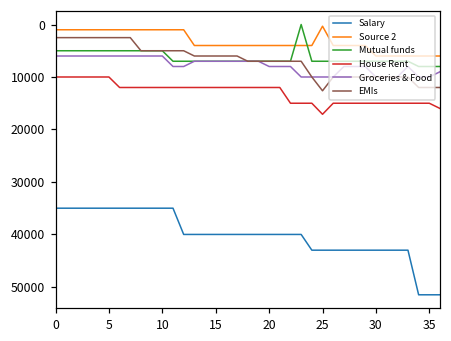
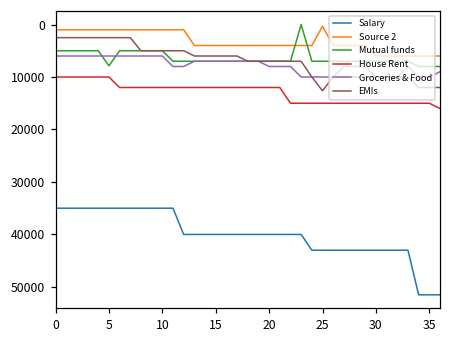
  {
    "Salary": {
      "0": 35000,
      "5": 35000,
      "10": 35000,
      "15": 40000,
      "20": 40000,
      "25": 43000,
      "30": 43000,
      "35": 52000
    },
    "Source 2": {
      "0": 1000,
      "5": 1000,
      "10": 1000,
      "15": 4000,
      "20": 4000,
      "25": 0
    },
    "Mutual funds": {
      "0": 5000,
-     "5": 5000,
+     "5": 8000,
      "25": 7000
    },
    "House Rent": {
      "0": 10000,
      "5": 10000,
      "10": 12000,
      "15": 12000,
      "20": 12000,
-     "25": 17000
+     "25": 15000
    },
    "Groceries & Food": {
      "0": 6000,
      "5": 6000,
      "10": 6000,
      "20": 8000,
      "25": 10000
    },
    "EMIs": {
      "0": 3000,
      "5": 3000,
      "15": 6000,
      "25": 13000
    }
  }
